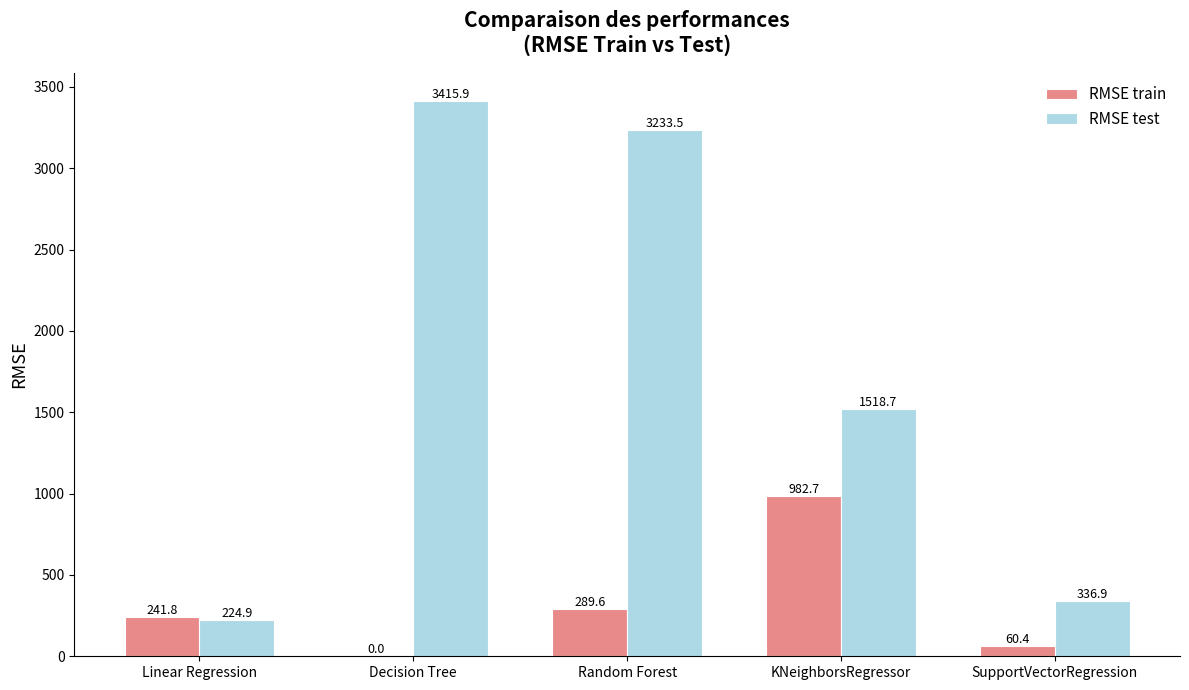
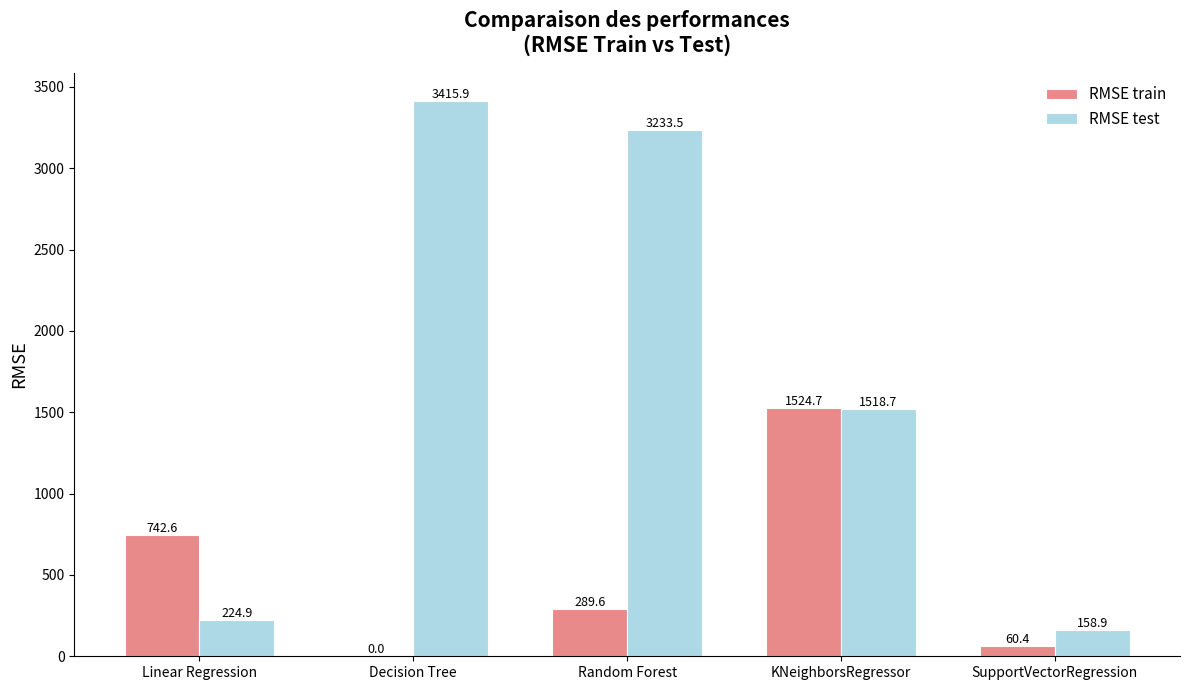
  {
    "RMSE train": {
-     "Linear Regression": 241.8,
+     "Linear Regression": 742.6,
      "Decision Tree": 0.0,
      "Random Forest": 289.6,
-     "KNeighborsRegressor": 982.7,
+     "KNeighborsRegressor": 1524.7,
      "SupportVectorRegression": 60.4
    },
    "RMSE test": {
      "Linear Regression": 224.9,
      "Decision Tree": 3415.9,
      "Random Forest": 3233.5,
      "KNeighborsRegressor": 1518.7,
-     "SupportVectorRegression": 336.9
+     "SupportVectorRegression": 158.9
    }
  }
